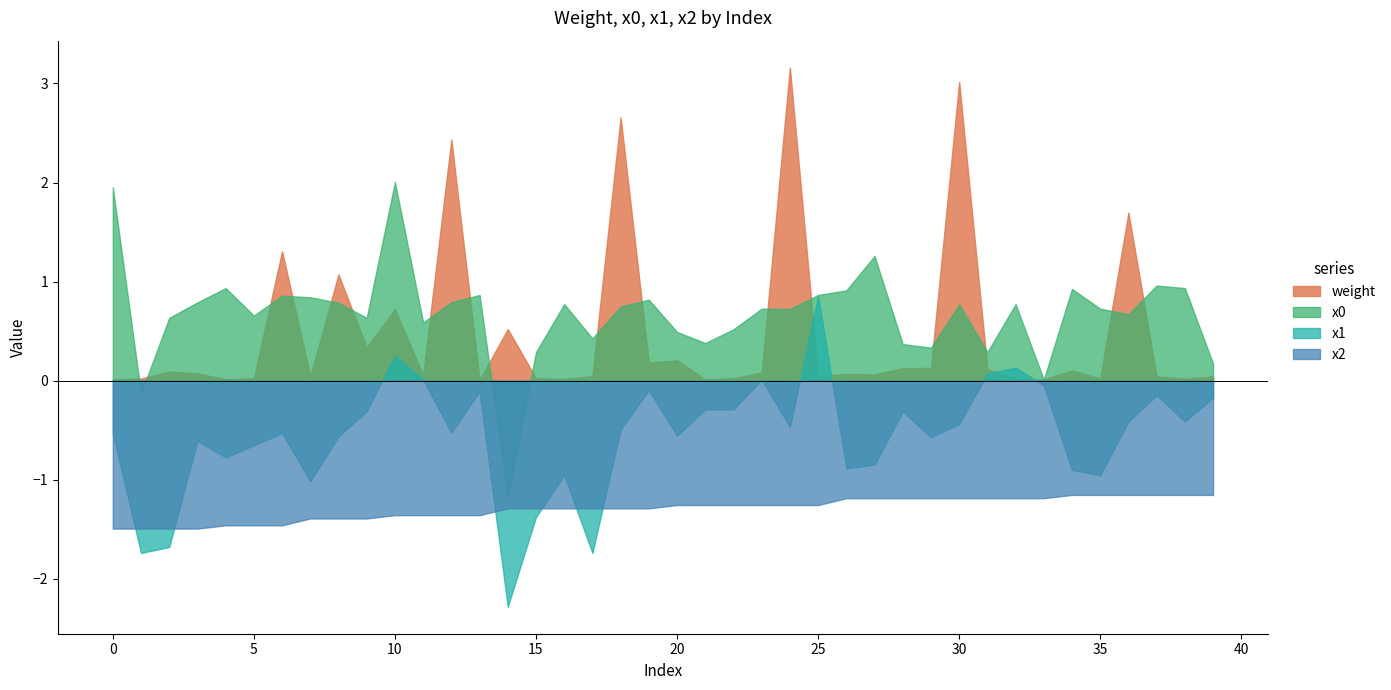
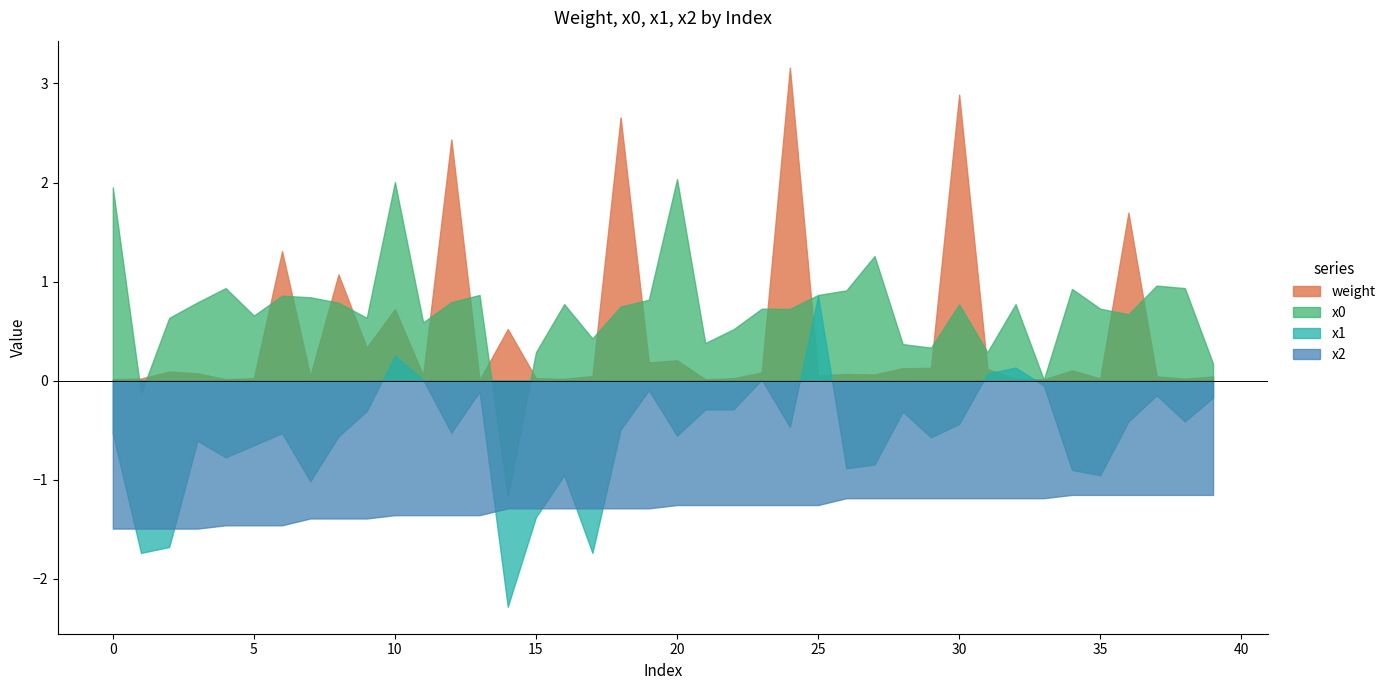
  {
    "weight": {
      "10": 0.7,
      "20": 0.2,
      "25": 0.1,
-     "30": 3.0
+     "30": 2.9
    },
    "x0": {
-     "20": 0.5
+     "20": 2.0
    }
  }
